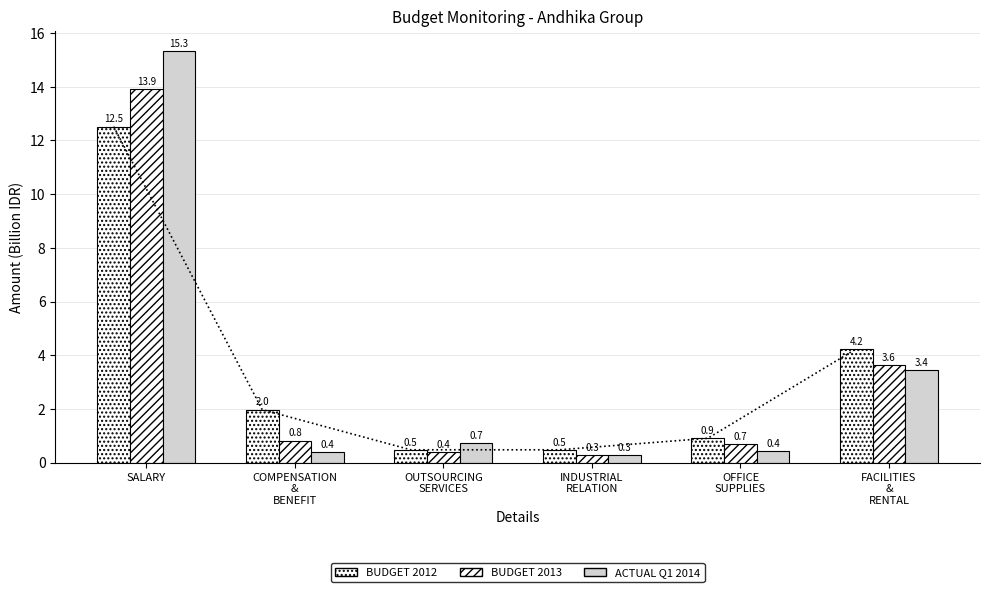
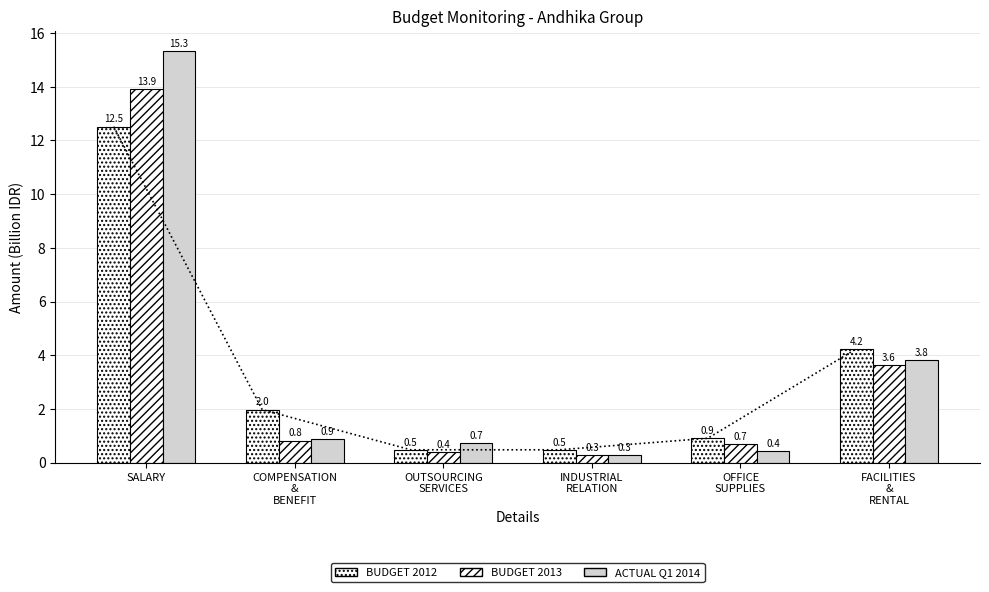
  {
    "ACTUAL Q1 2014": {
      "SALARY": 15.3,
-     "COMPENSATION & BENEFIT": 0.4,
+     "COMPENSATION & BENEFIT": 0.9,
      "OUTSOURCING SERVICES": 0.7,
      "INDUSTRIAL RELATION": 0.3,
      "OFFICE SUPPLIES": 0.4,
-     "FACILITIES & RENTAL": 3.4
+     "FACILITIES & RENTAL": 3.8
    }
  }
